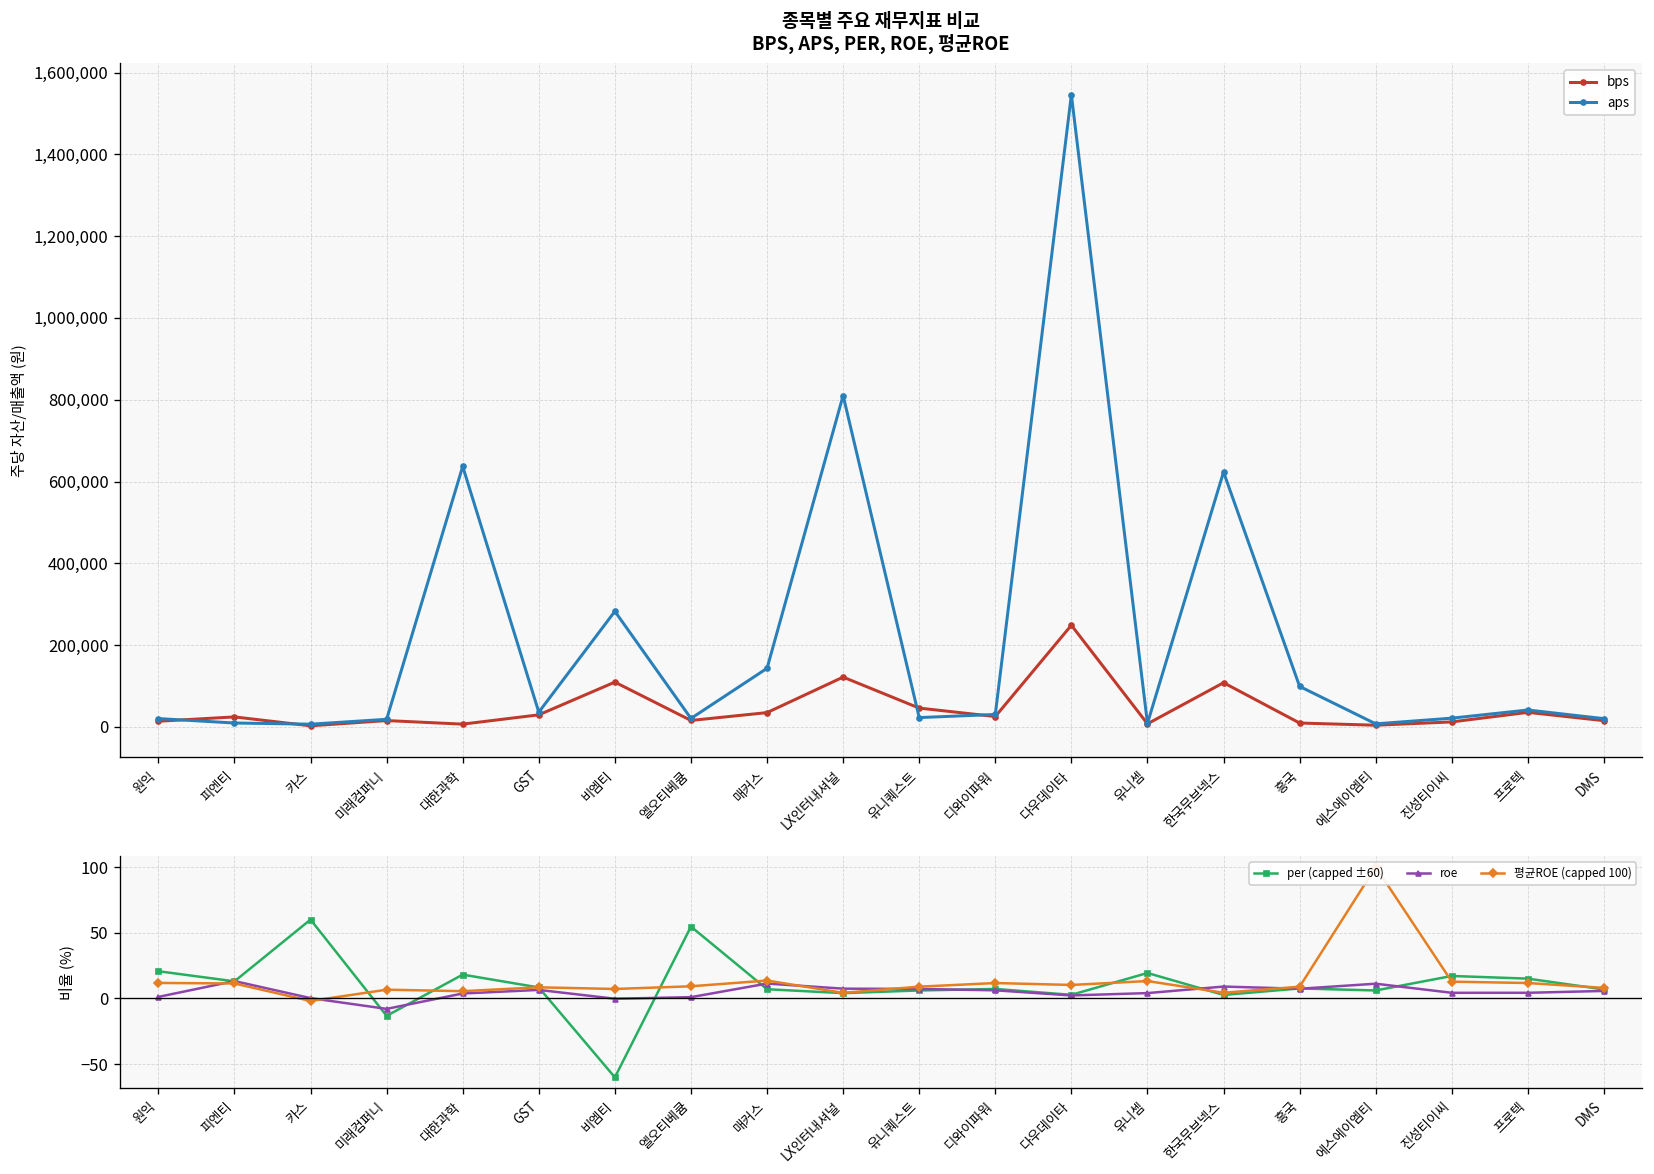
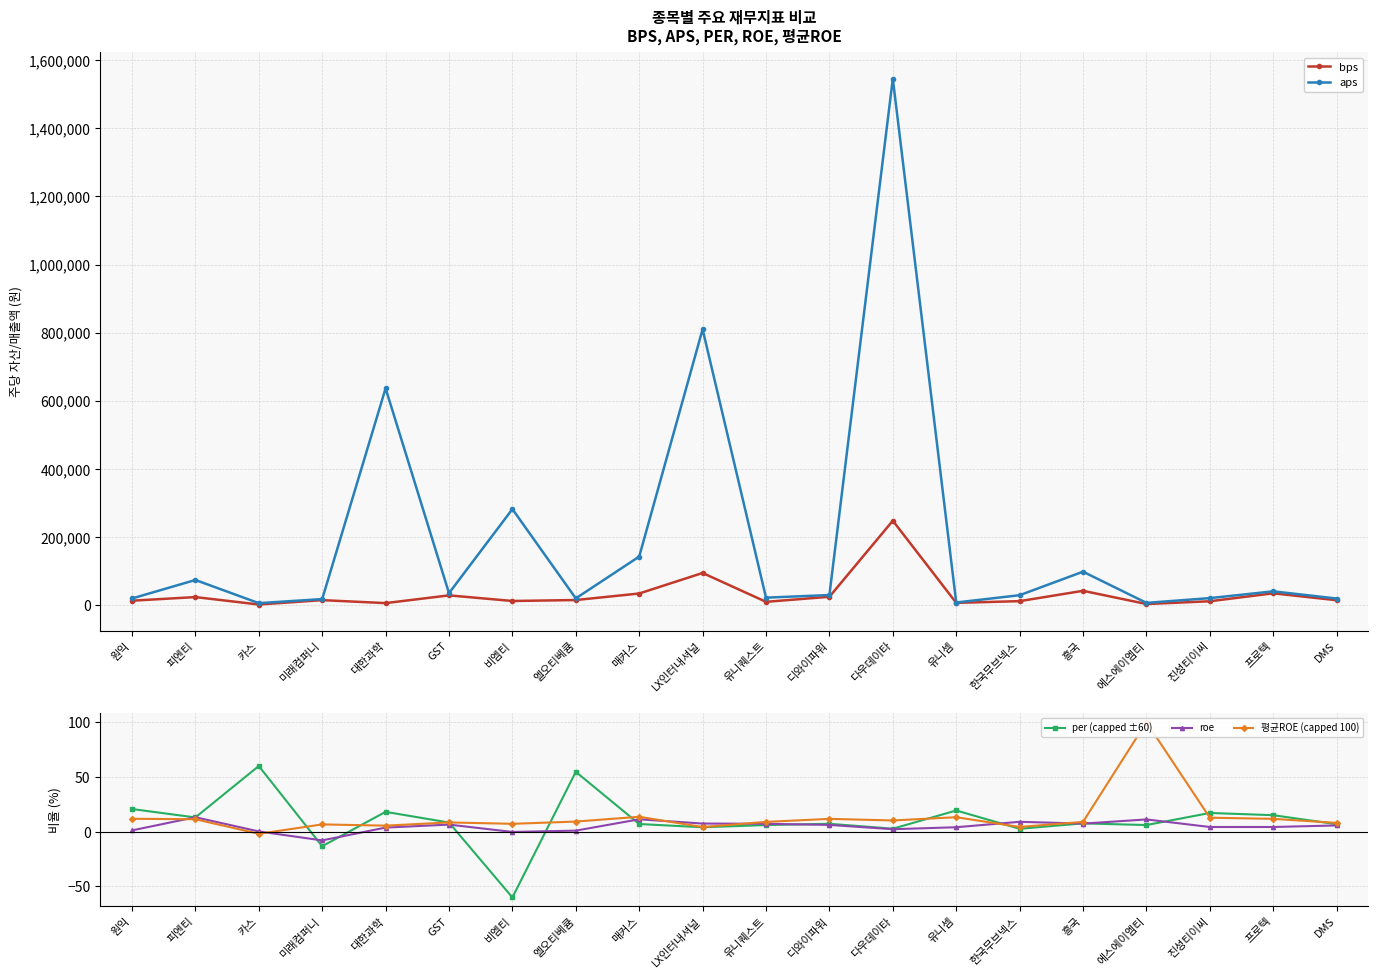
  {
    "종목별 주요 재무지표 비교 BPS, APS, PER, ROE, 평균ROE": {
      "bps": {
        "피엔티": "20,000",
        "대한과학": "10,000",
-       "비엠티": "110,000",
+       "비엠티": "10,000",
        "매커스": "30,000",
-       "LX인터내셔널": "120,000",
-       "유니퀘스트": "50,000",
+       "LX인터내셔널": "100,000",
+       "유니퀘스트": "10,000",
        "다우데이타": "250,000",
-       "한국무브넥스": "110,000",
-       "흥국": "10,000",
+       "한국무브넥스": "10,000",
+       "흥국": "40,000",
        "진성티이씨": "10,000"
      },
      "aps": {
-       "피엔티": "10,000",
+       "피엔티": "70,000",
        "대한과학": "640,000",
        "비엠티": "280,000",
        "매커스": "140,000",
        "LX인터내셔널": "810,000",
        "유니퀘스트": "20,000",
        "다우데이타": "1,550,000",
-       "한국무브넥스": "620,000",
+       "한국무브넥스": "30,000",
        "흥국": "100,000",
        "진성티이씨": "20,000"
      }
    }
  }
